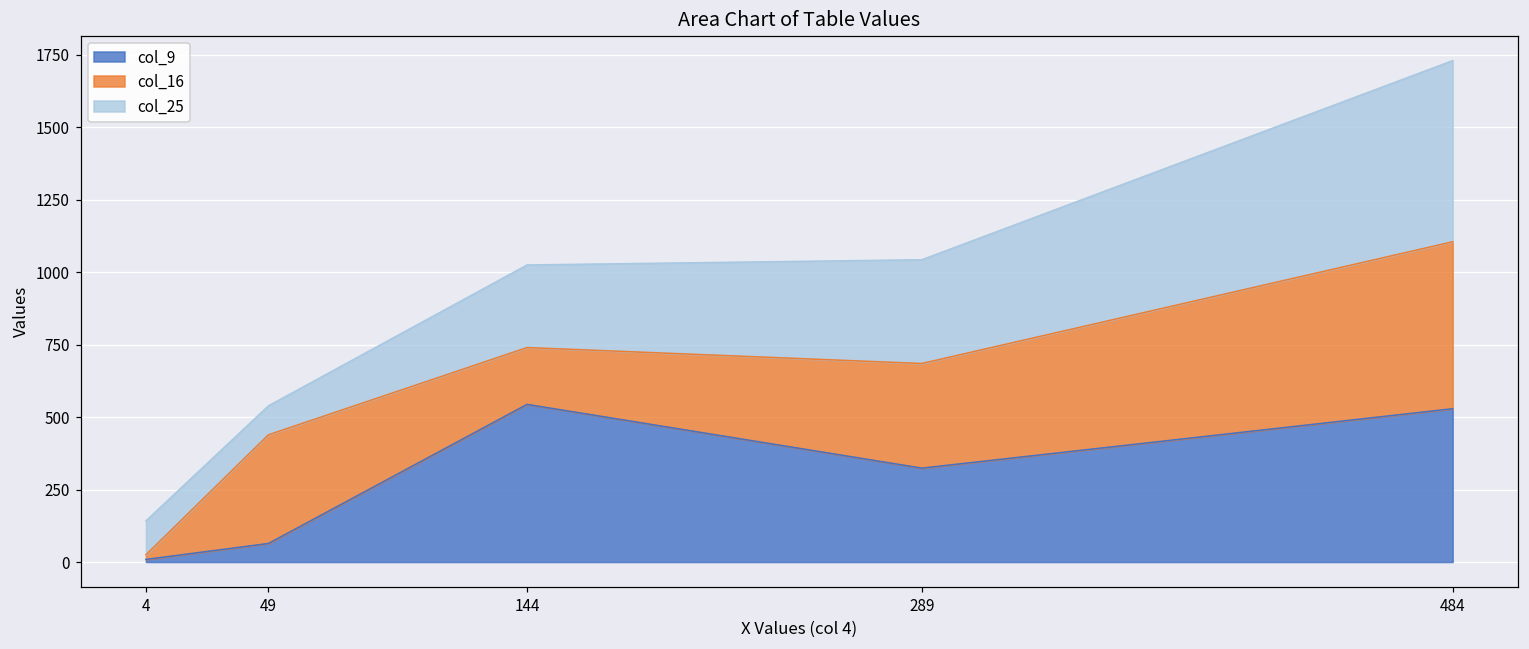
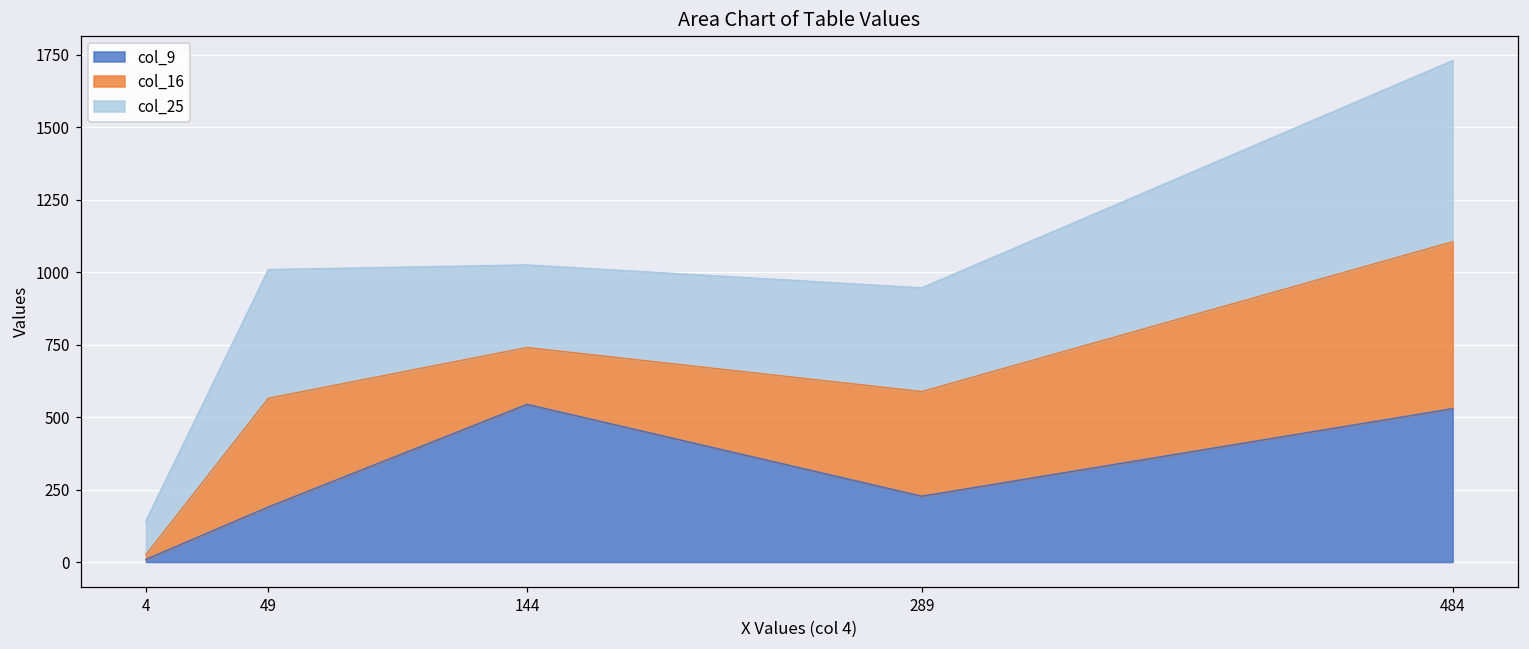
  {
    "col_9": {
      "4": 10,
-     "49": 60,
+     "49": 190,
      "144": 540,
-     "289": 320,
+     "289": 230,
      "484": 530
    },
    "col_16": {
      "4": 20,
      "49": 380,
      "144": 200,
      "289": 360,
      "484": 580
    },
    "col_25": {
      "4": 120,
-     "49": 100,
+     "49": 440,
      "144": 290,
      "289": 360,
      "484": 630
    }
  }
